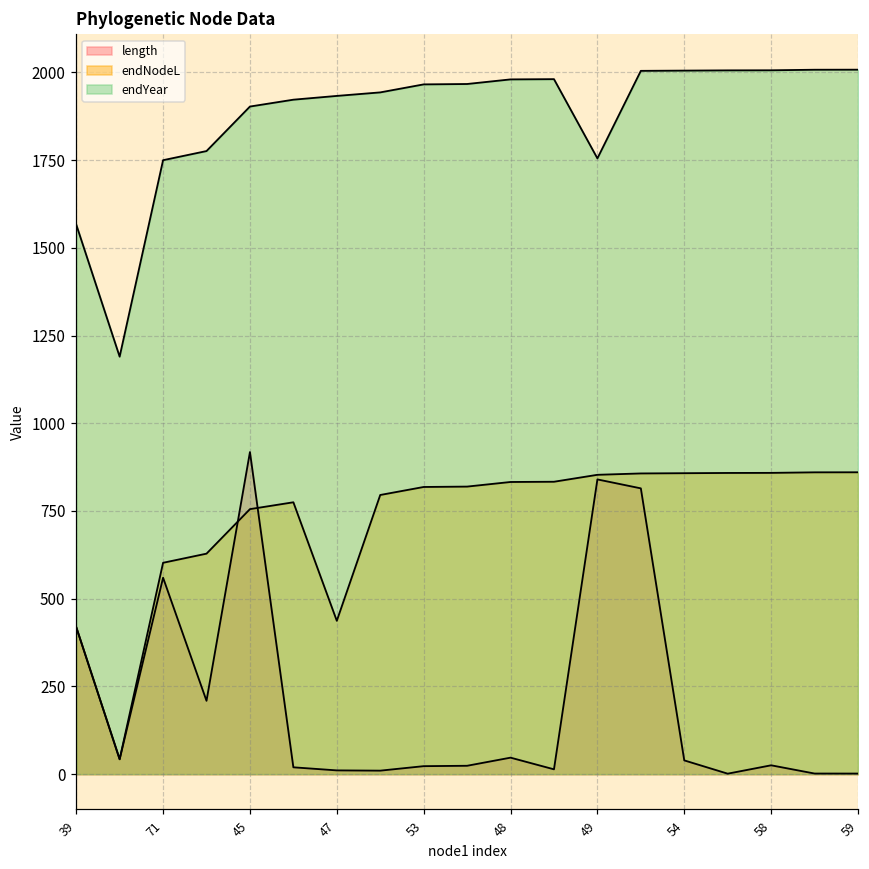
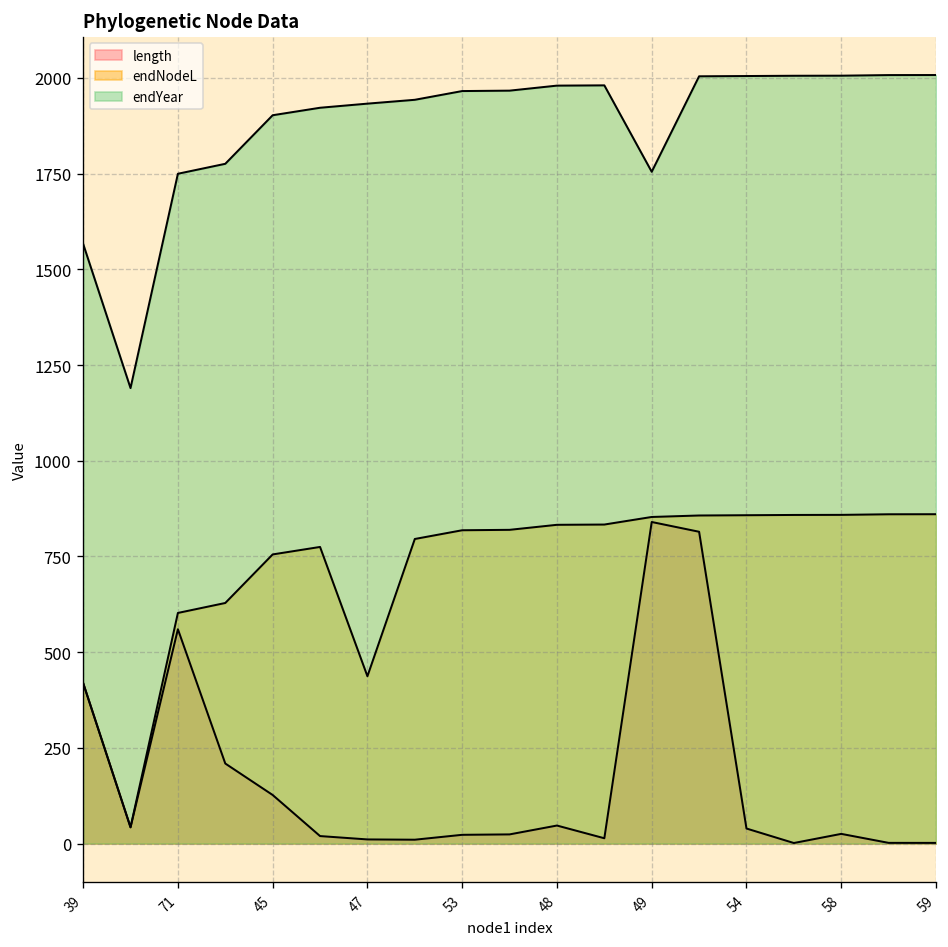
  {
    "length": {
-     "45": 920,
+     "45": 130,
      "47": 10,
      "49": 840,
      "54": 40,
      "58": 30,
      "59": 0
    },
    "endNodeL": {
      "45": 760,
      "47": 440,
      "49": 850,
      "54": 860,
      "58": 860,
      "59": 860
    },
    "endYear": {
      "45": 1900,
      "47": 1930,
      "49": 1750,
      "54": 2010,
      "58": 2010,
      "59": 2010
    }
  }
